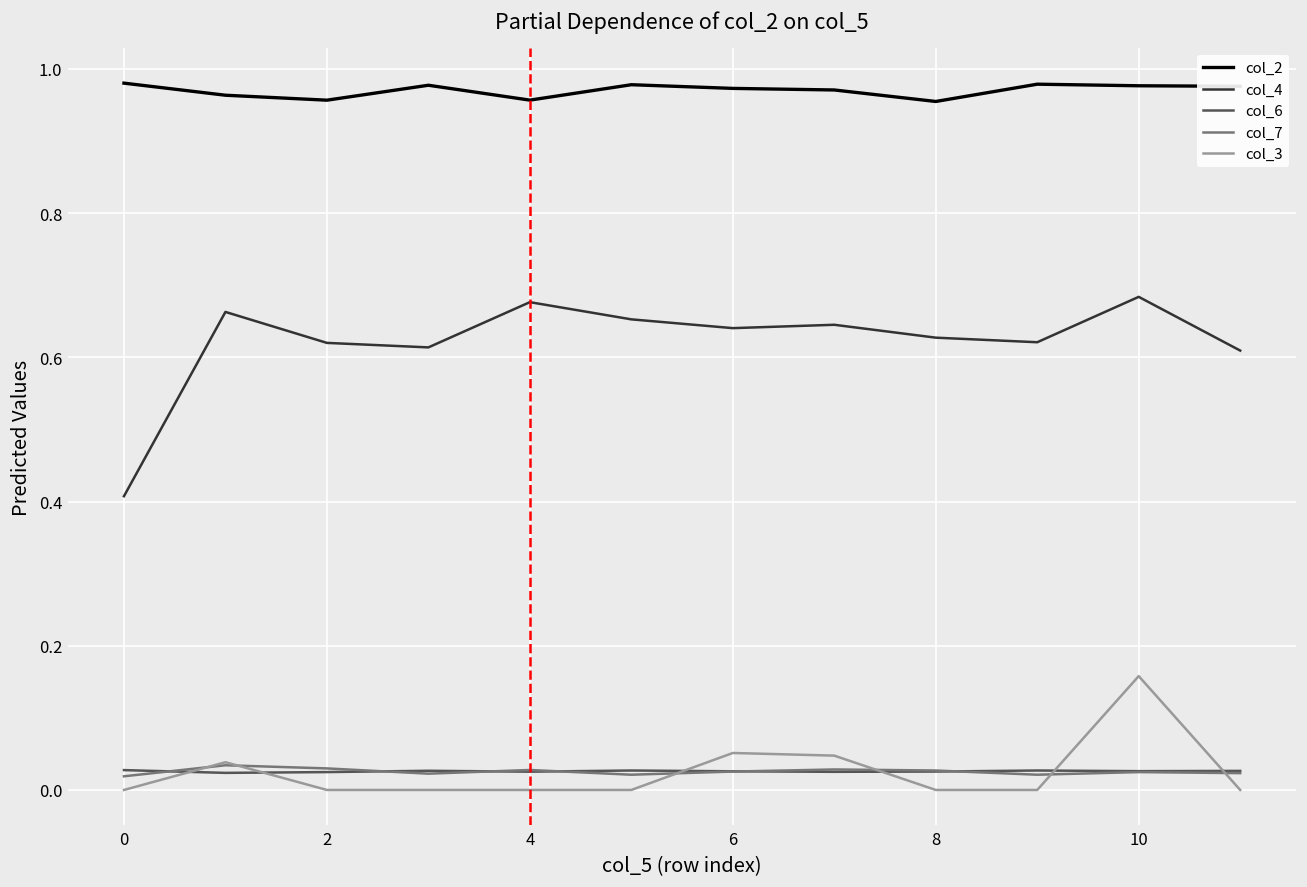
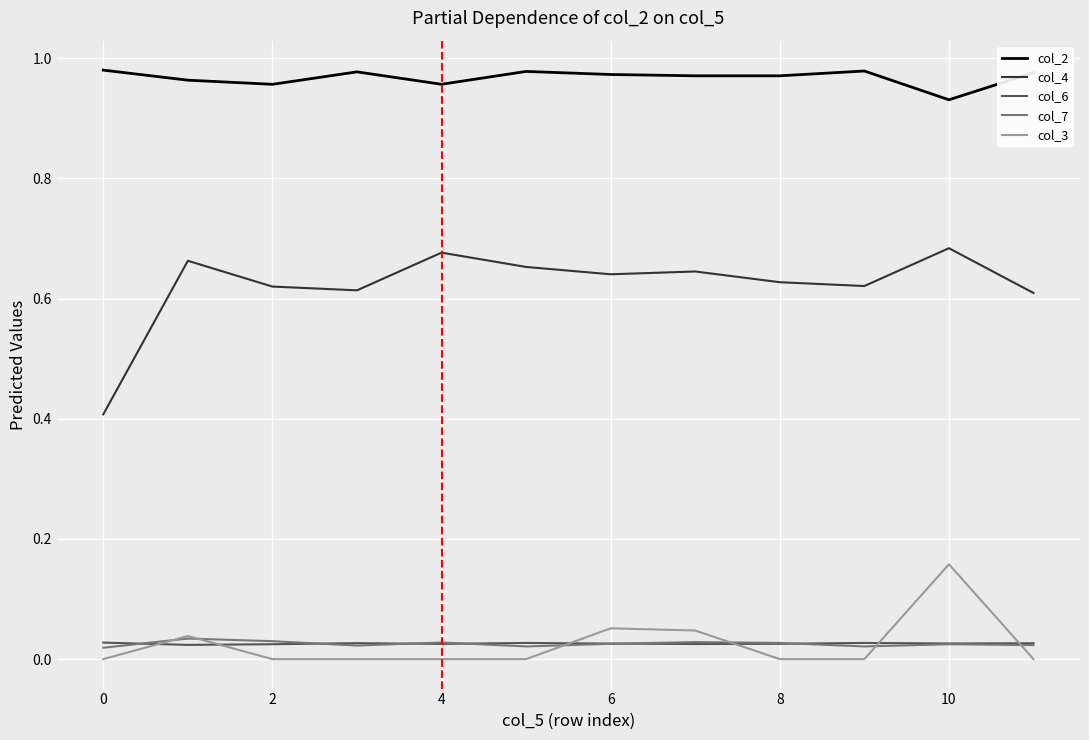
  {
    "col_2": {
      "0": 0.98,
      "2": 0.96,
      "4": 0.96,
      "6": 0.97,
-     "8": 0.95,
-     "10": 0.98
+     "8": 0.97,
+     "10": 0.93
    }
  }
